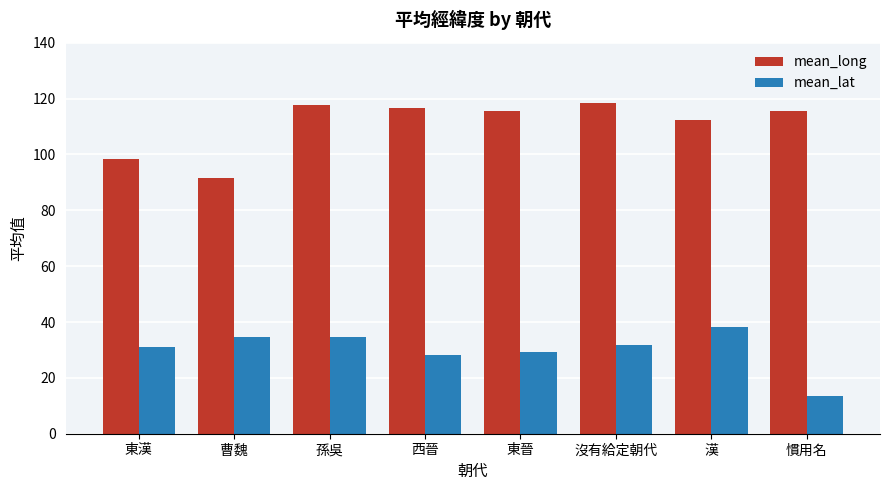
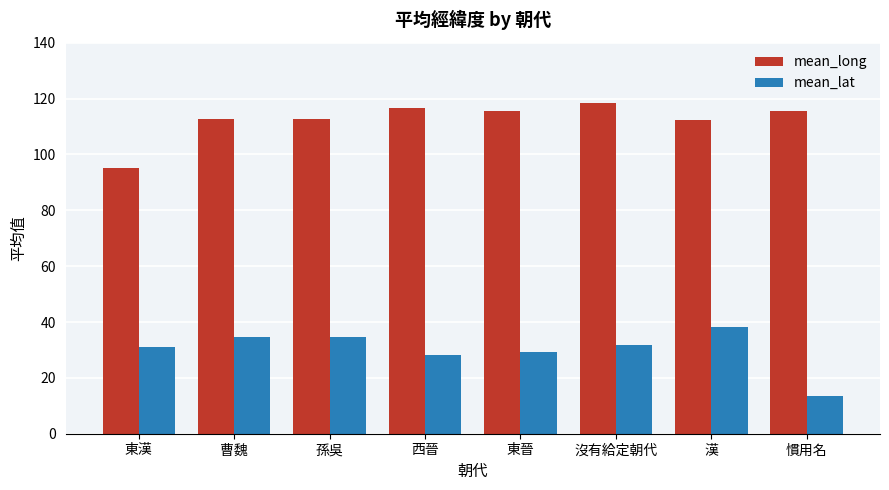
  {
    "mean_long": {
-     "東漢": 99,
-     "曹魏": 92,
-     "孫吳": 118,
+     "東漢": 95,
+     "曹魏": 113,
+     "孫吳": 113,
      "西晉": 117,
      "東晉": 116,
      "沒有給定朝代": 118,
      "漢": 112,
      "慣用名": 115
    },
    "mean_lat": {
      "東漢": 31,
      "曹魏": 35,
      "孫吳": 35,
      "西晉": 28,
      "東晉": 29,
      "沒有給定朝代": 32,
      "漢": 38,
      "慣用名": 14
    }
  }
